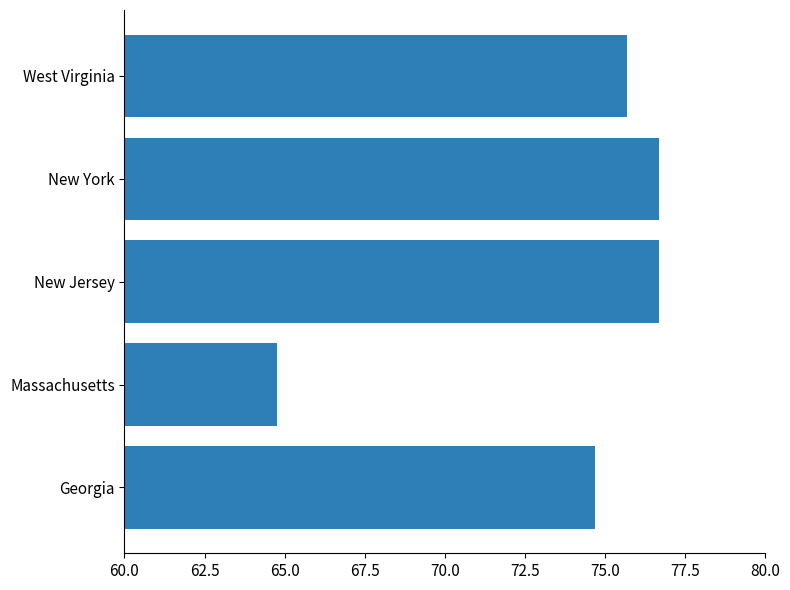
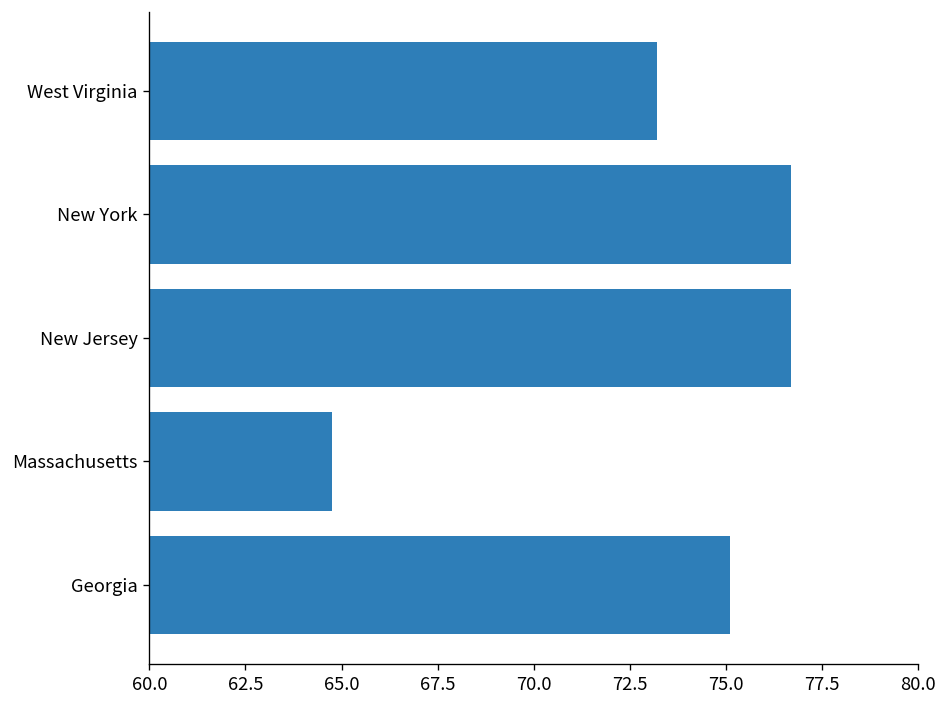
  {
-   "West Virginia": 75.7,
+   "West Virginia": 73.2,
    "New York": 76.7,
    "New Jersey": 76.7,
    "Massachusetts": 64.8,
-   "Georgia": 74.7
+   "Georgia": 75.1
  }
